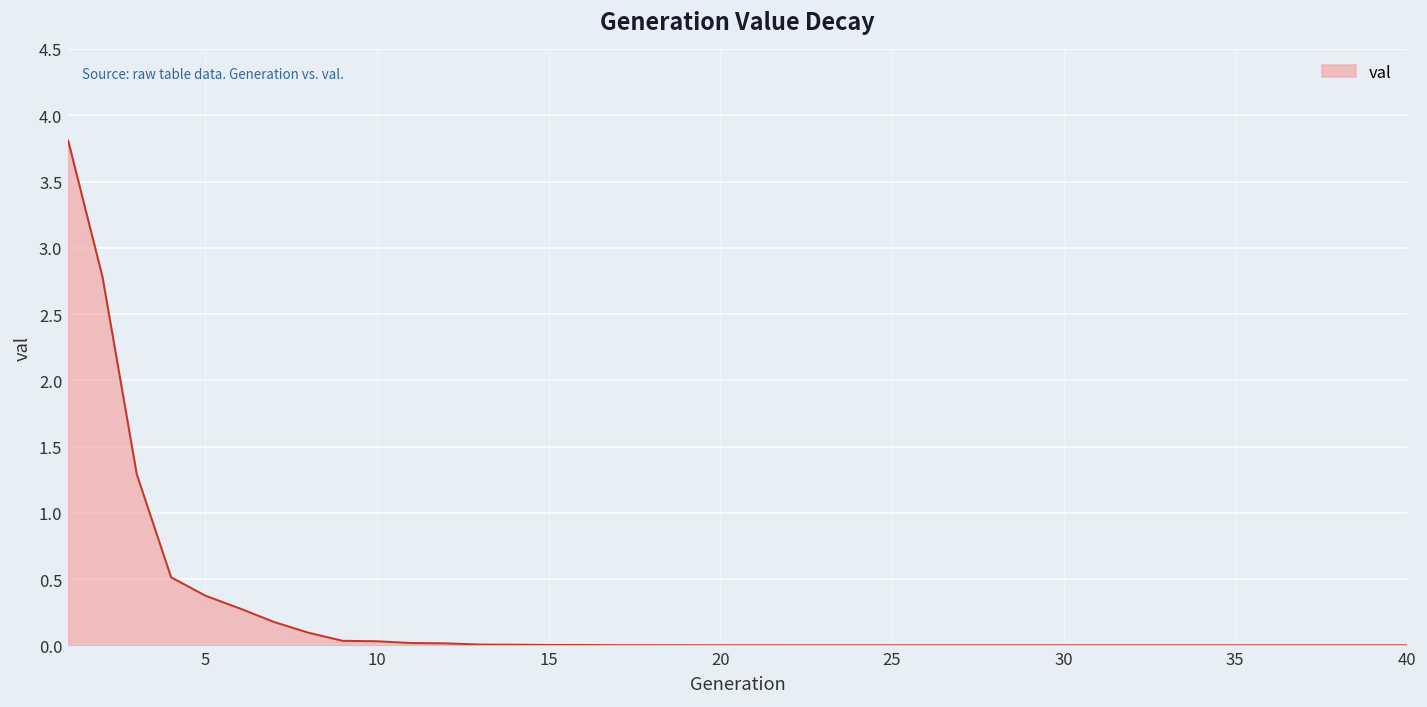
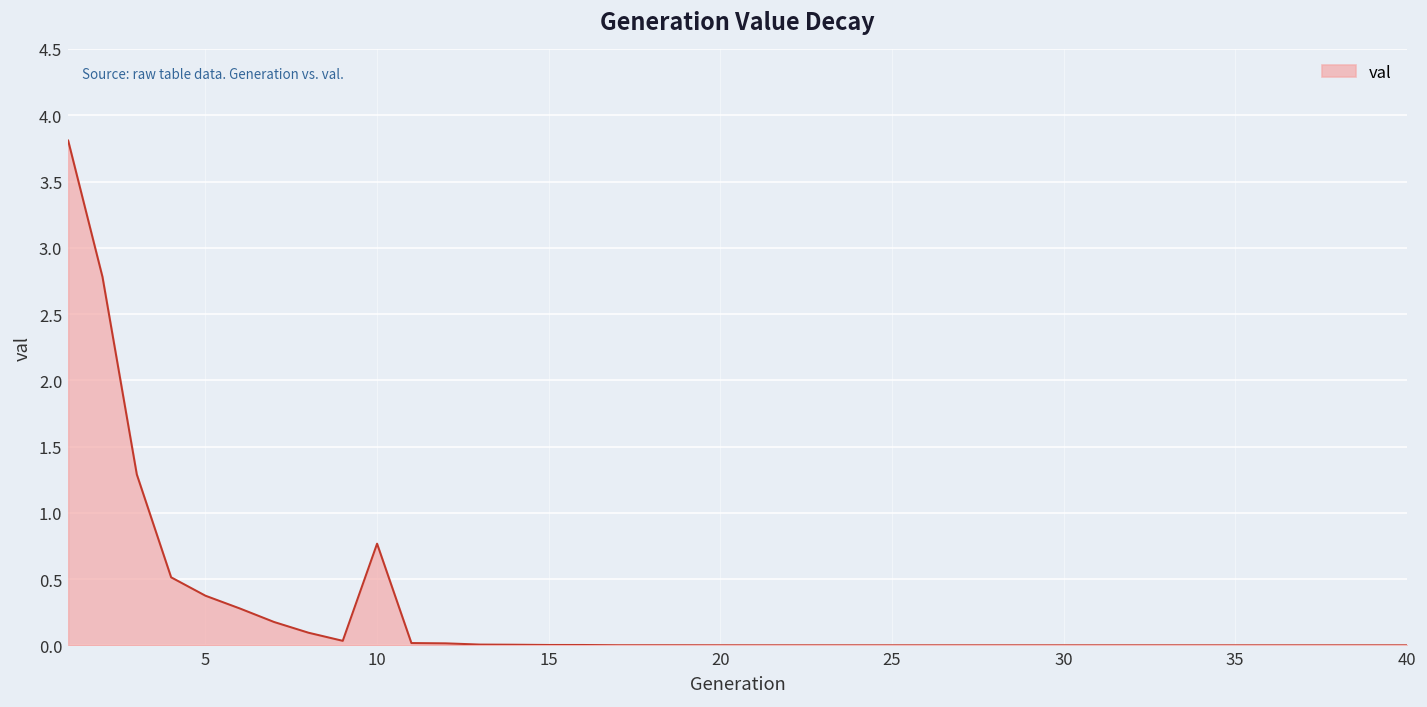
  {
    "5": 0.37,
-   "10": 0.03,
+   "10": 0.77,
    "15": 0.00,
    "20": 0.00,
    "25": 0.00,
    "30": 0.00,
    "35": 0.00,
    "40": 0.00
  }
